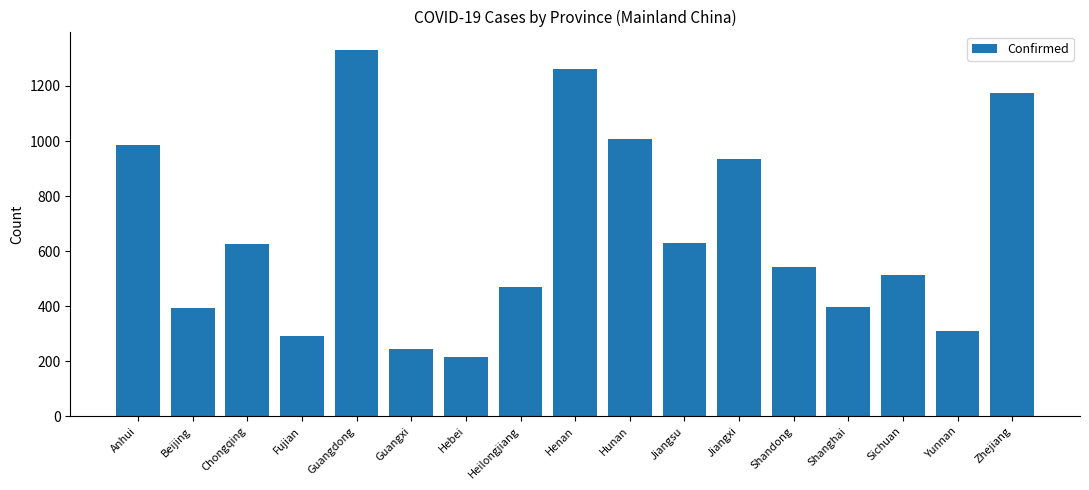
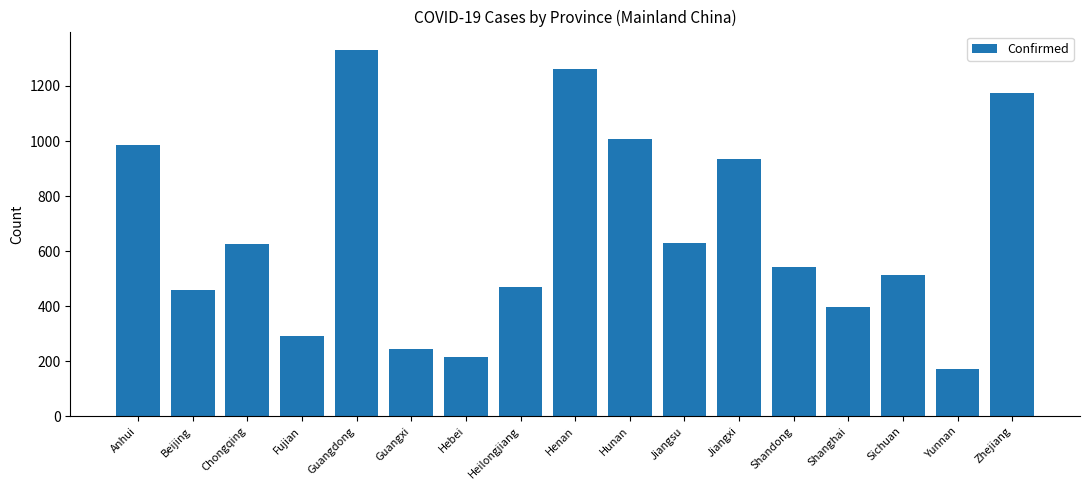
  {
    "Anhui": 990,
-   "Beijing": 390,
+   "Beijing": 460,
    "Chongqing": 630,
    "Fujian": 290,
    "Guangdong": 1330,
    "Guangxi": 240,
    "Hebei": 220,
    "Heilongjiang": 470,
    "Henan": 1260,
    "Hunan": 1010,
    "Jiangsu": 630,
    "Jiangxi": 930,
    "Shandong": 540,
    "Shanghai": 400,
    "Sichuan": 510,
-   "Yunnan": 310,
+   "Yunnan": 170,
    "Zhejiang": 1170
  }
